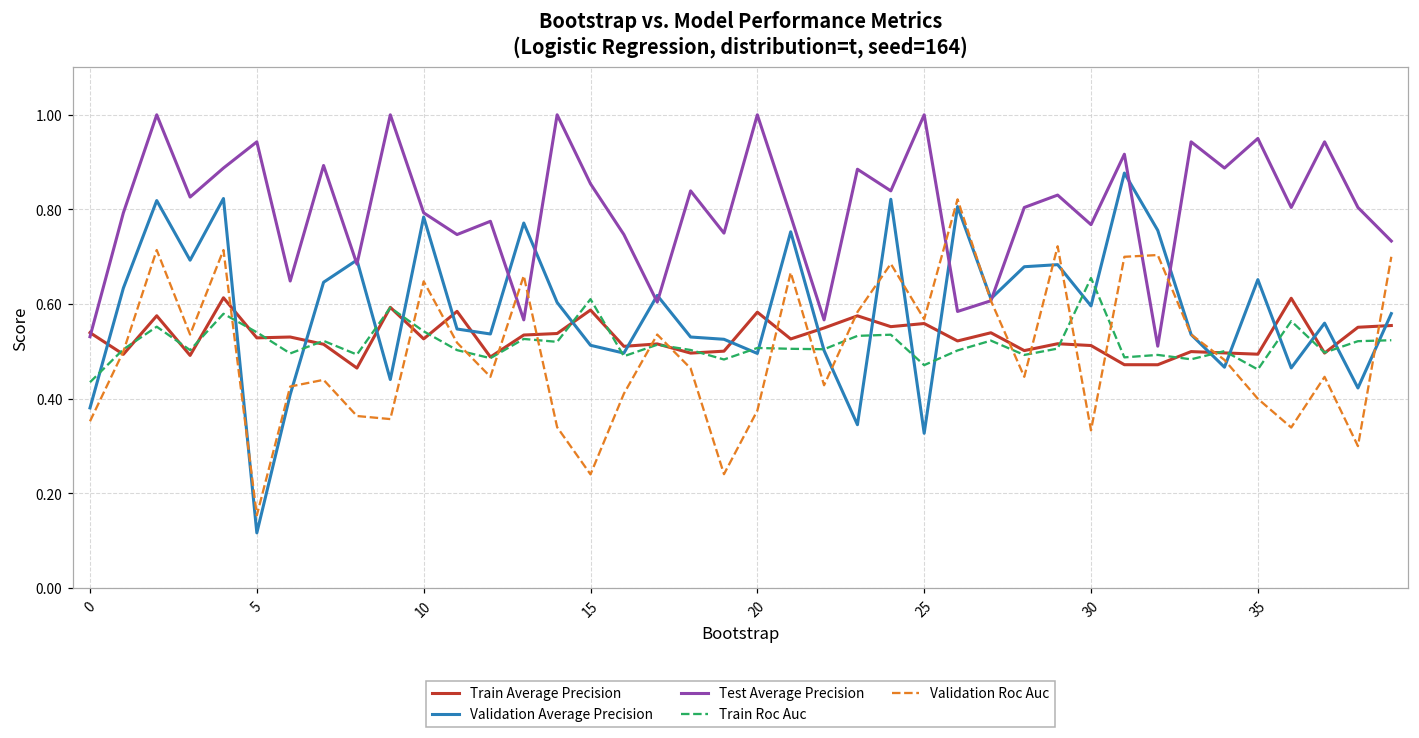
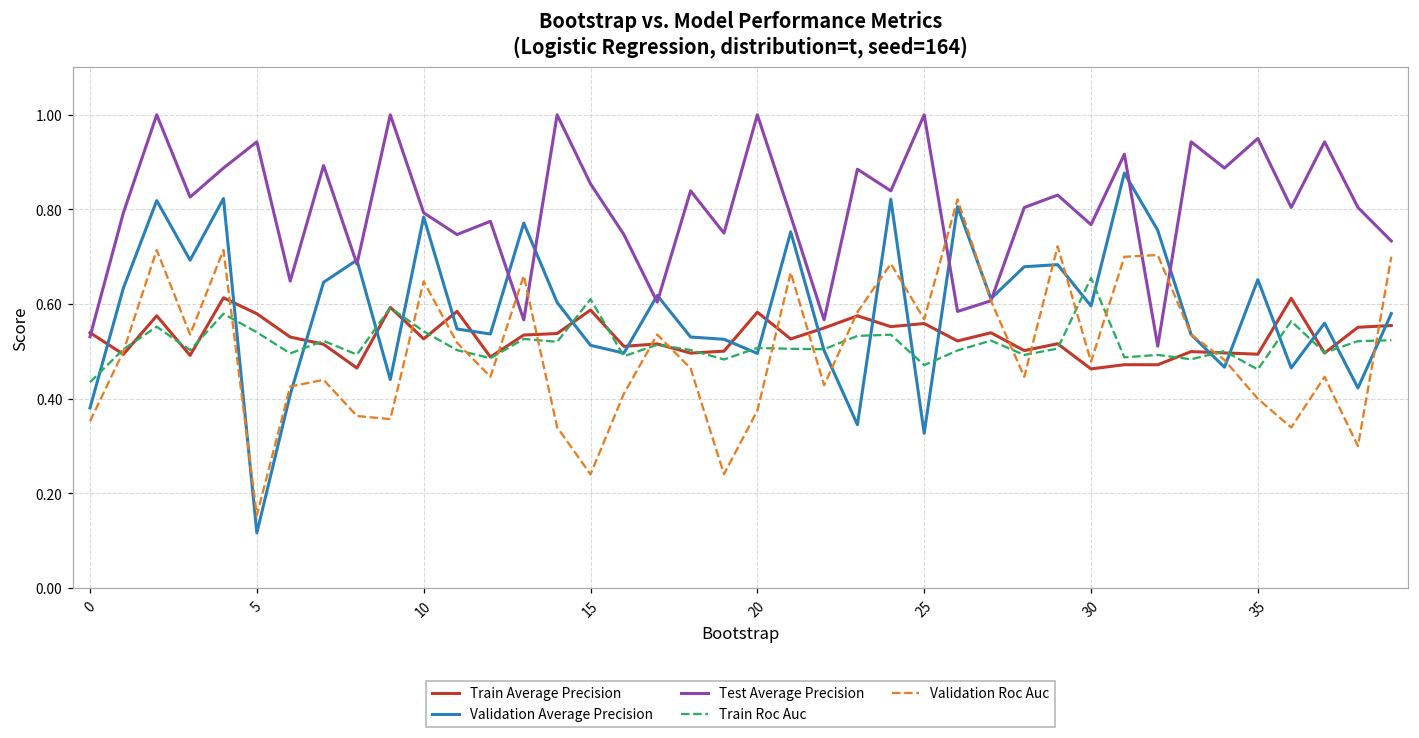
  {
    "Train Average Precision": {
      "0": 0.54,
-     "5": 0.53,
+     "5": 0.58,
      "10": 0.53,
      "15": 0.59,
      "20": 0.58,
      "25": 0.56,
-     "30": 0.51,
+     "30": 0.46,
      "35": 0.49
    },
    "Validation Average Precision": {
      "0": 0.38,
      "5": 0.12,
      "10": 0.78,
      "15": 0.51,
      "20": 0.50,
      "25": 0.33,
      "30": 0.60,
      "35": 0.65
    },
    "Test Average Precision": {
      "0": 0.53,
      "5": 0.94,
      "10": 0.79,
      "15": 0.85,
      "20": 1.00,
      "25": 1.00,
      "30": 0.77,
      "35": 0.95
    },
    "Train Roc Auc": {
      "0": 0.44,
      "5": 0.54,
      "10": 0.54,
      "15": 0.61,
      "20": 0.51,
      "25": 0.47,
      "30": 0.66,
      "35": 0.46
    },
    "Validation Roc Auc": {
      "0": 0.35,
      "5": 0.15,
      "10": 0.65,
      "15": 0.24,
      "20": 0.38,
      "25": 0.57,
-     "30": 0.33,
+     "30": 0.48,
      "35": 0.40
    }
  }
